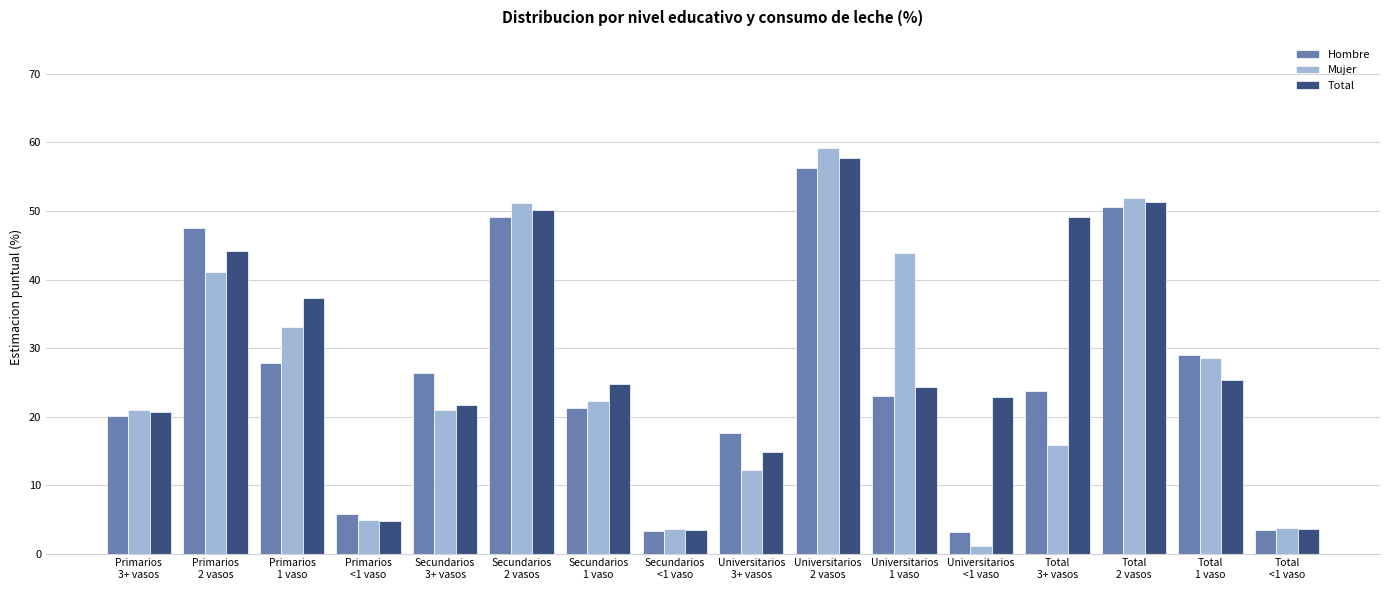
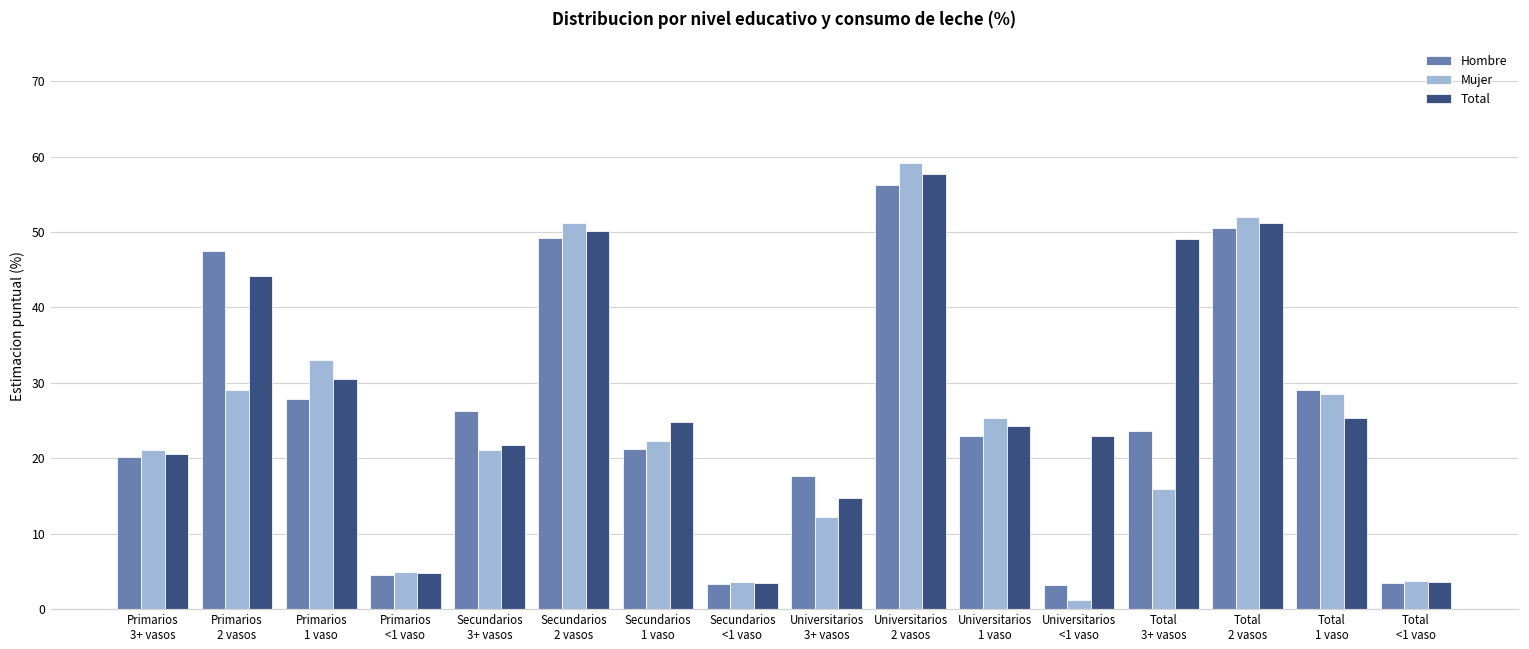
  {
    "Hombre": {
      "Primarios 3+ vasos": 20,
      "Primarios 2 vasos": 47,
      "Primarios 1 vaso": 28,
-     "Primarios <1 vaso": 6,
+     "Primarios <1 vaso": 5,
      "Secundarios 3+ vasos": 26,
      "Secundarios 2 vasos": 49,
      "Secundarios 1 vaso": 21,
      "Secundarios <1 vaso": 3,
      "Universitarios 3+ vasos": 18,
      "Universitarios 2 vasos": 56,
      "Universitarios 1 vaso": 23,
      "Universitarios <1 vaso": 3,
      "Total 3+ vasos": 24,
      "Total 2 vasos": 51,
      "Total 1 vaso": 29,
      "Total <1 vaso": 3
    },
    "Mujer": {
      "Primarios 3+ vasos": 21,
-     "Primarios 2 vasos": 41,
+     "Primarios 2 vasos": 29,
      "Primarios 1 vaso": 33,
      "Primarios <1 vaso": 5,
      "Secundarios 3+ vasos": 21,
      "Secundarios 2 vasos": 51,
      "Secundarios 1 vaso": 22,
      "Secundarios <1 vaso": 4,
      "Universitarios 3+ vasos": 12,
      "Universitarios 2 vasos": 59,
-     "Universitarios 1 vaso": 44,
+     "Universitarios 1 vaso": 25,
      "Universitarios <1 vaso": 1,
      "Total 3+ vasos": 16,
      "Total 2 vasos": 52,
      "Total 1 vaso": 28,
      "Total <1 vaso": 4
    },
    "Total": {
      "Primarios 3+ vasos": 21,
      "Primarios 2 vasos": 44,
-     "Primarios 1 vaso": 37,
+     "Primarios 1 vaso": 31,
      "Primarios <1 vaso": 5,
      "Secundarios 3+ vasos": 22,
      "Secundarios 2 vasos": 50,
      "Secundarios 1 vaso": 25,
      "Secundarios <1 vaso": 3,
      "Universitarios 3+ vasos": 15,
      "Universitarios 2 vasos": 58,
      "Universitarios 1 vaso": 24,
      "Universitarios <1 vaso": 23,
      "Total 3+ vasos": 49,
      "Total 2 vasos": 51,
      "Total 1 vaso": 25,
      "Total <1 vaso": 4
    }
  }
